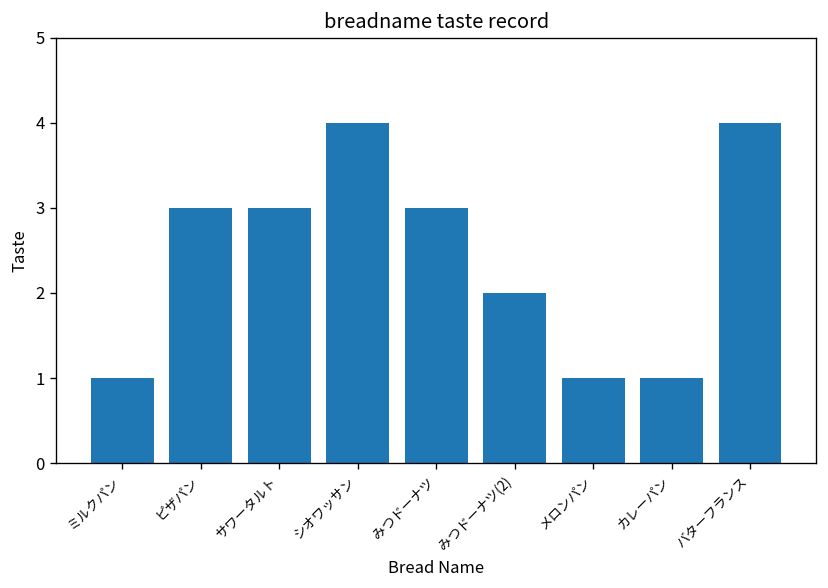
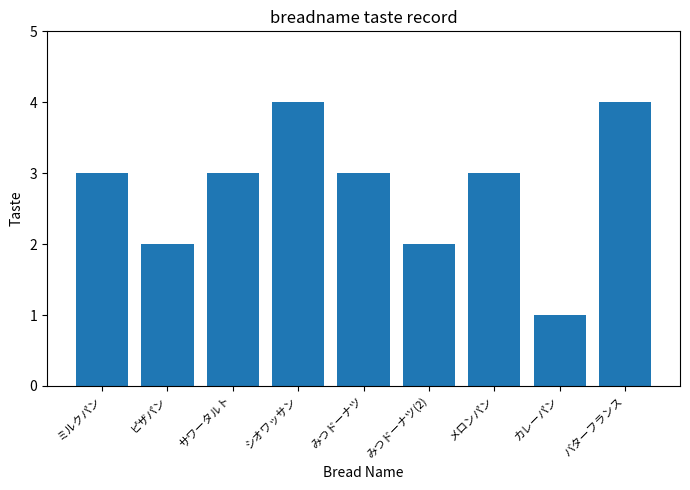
  {
-   "ミルクパン": 1,
-   "ピザパン": 3,
+   "ミルクパン": 3,
+   "ピザパン": 2,
    "サワータルト": 3,
    "シオワッサン": 4,
    "みつドーナツ": 3,
    "みつドーナツ(2)": 2,
-   "メロンパン": 1,
+   "メロンパン": 3,
    "カレーパン": 1,
    "バターフランス": 4
  }
